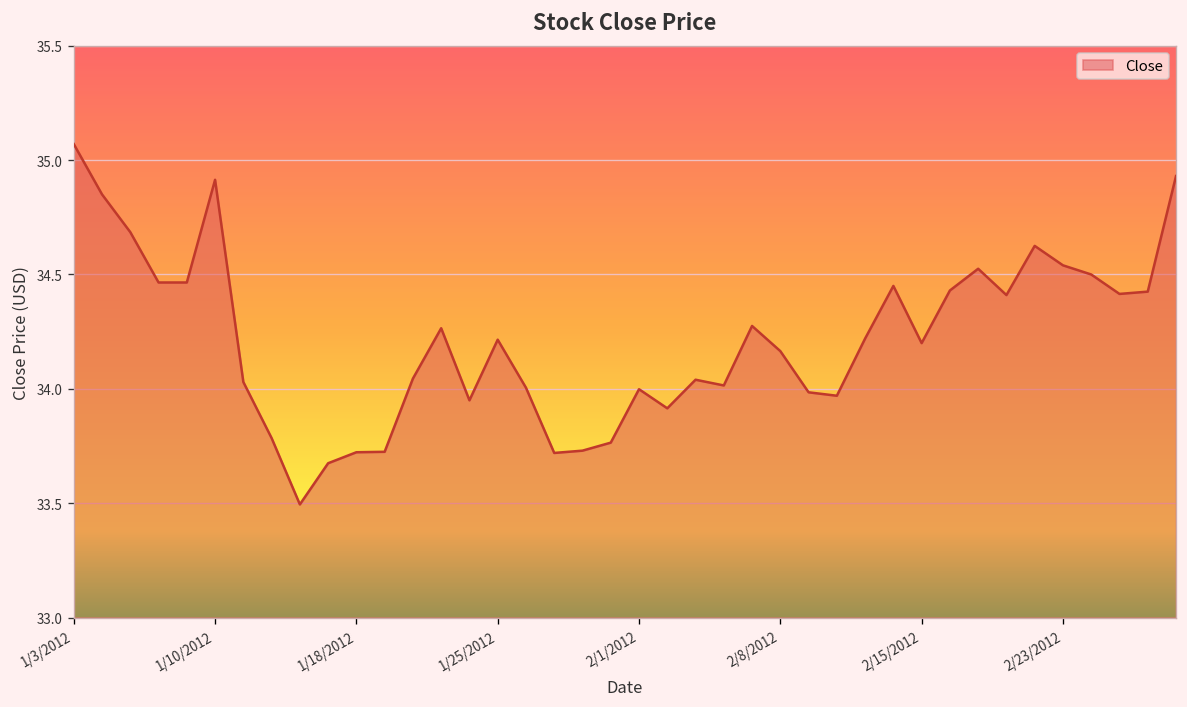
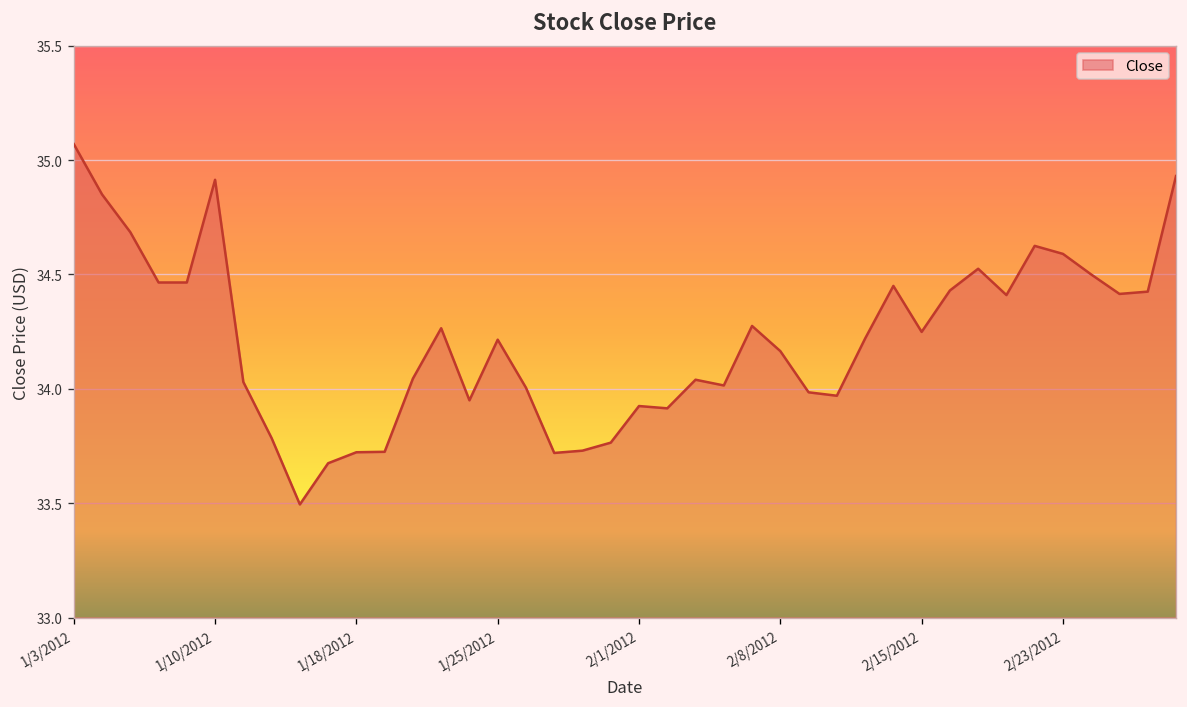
  {
    "1/3/2012": 35.07,
    "1/10/2012": 34.91,
    "1/18/2012": 33.72,
    "1/25/2012": 34.22,
-   "2/1/2012": 34.00,
+   "2/1/2012": 33.92,
    "2/8/2012": 34.17,
-   "2/15/2012": 34.20,
-   "2/23/2012": 34.54
+   "2/15/2012": 34.25,
+   "2/23/2012": 34.59
  }
